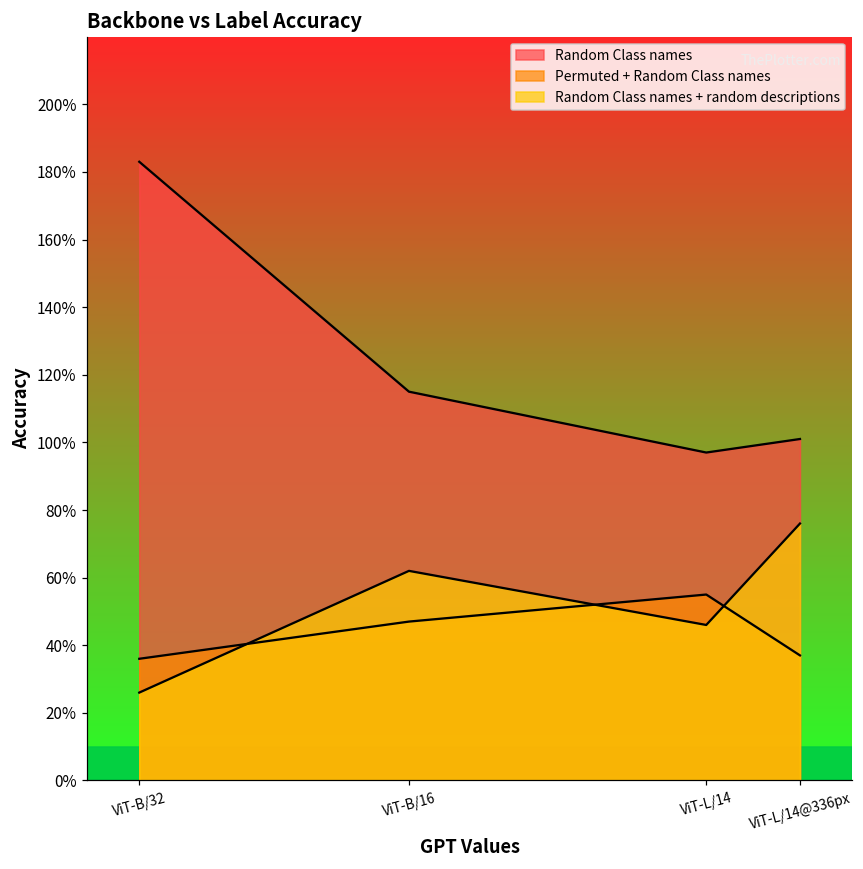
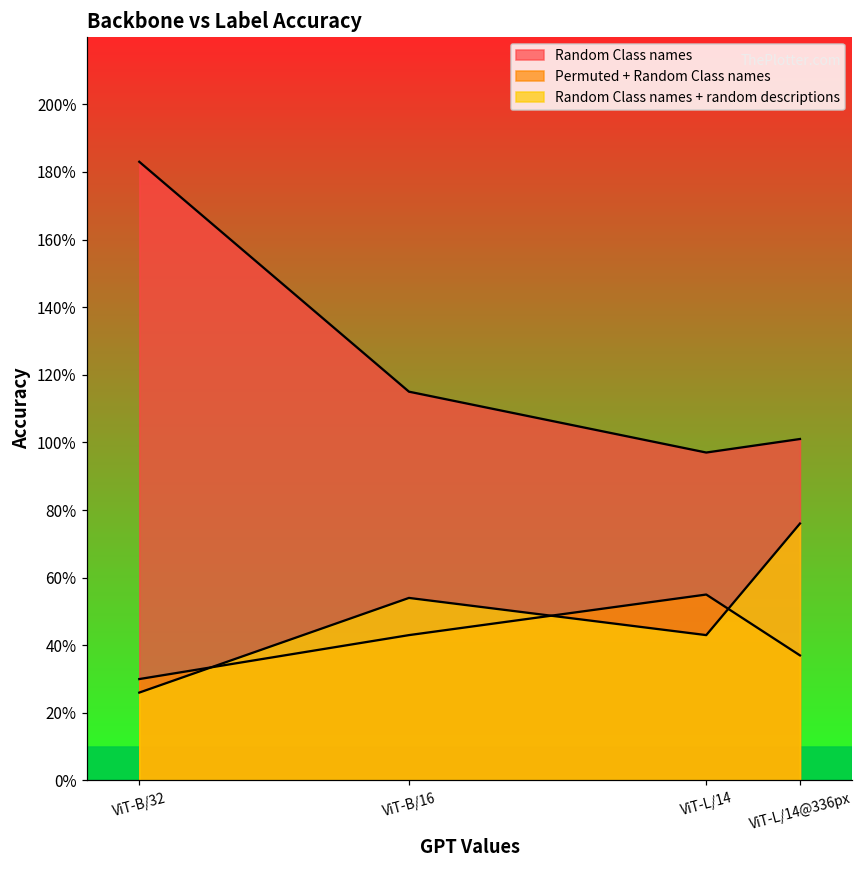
  {
    "Random Class names": {
      "ViT-B/32": "183%",
      "ViT-B/16": "115%",
      "ViT-L/14": "97%",
      "ViT-L/14@336px": "101%"
    },
    "Permuted + Random Class names": {
-     "ViT-B/32": "36%",
-     "ViT-B/16": "47%",
+     "ViT-B/32": "30%",
+     "ViT-B/16": "43%",
      "ViT-L/14": "55%",
      "ViT-L/14@336px": "37%"
    },
    "Random Class names + random descriptions": {
      "ViT-B/32": "26%",
-     "ViT-B/16": "62%",
-     "ViT-L/14": "46%",
+     "ViT-B/16": "54%",
+     "ViT-L/14": "43%",
      "ViT-L/14@336px": "76%"
    }
  }
